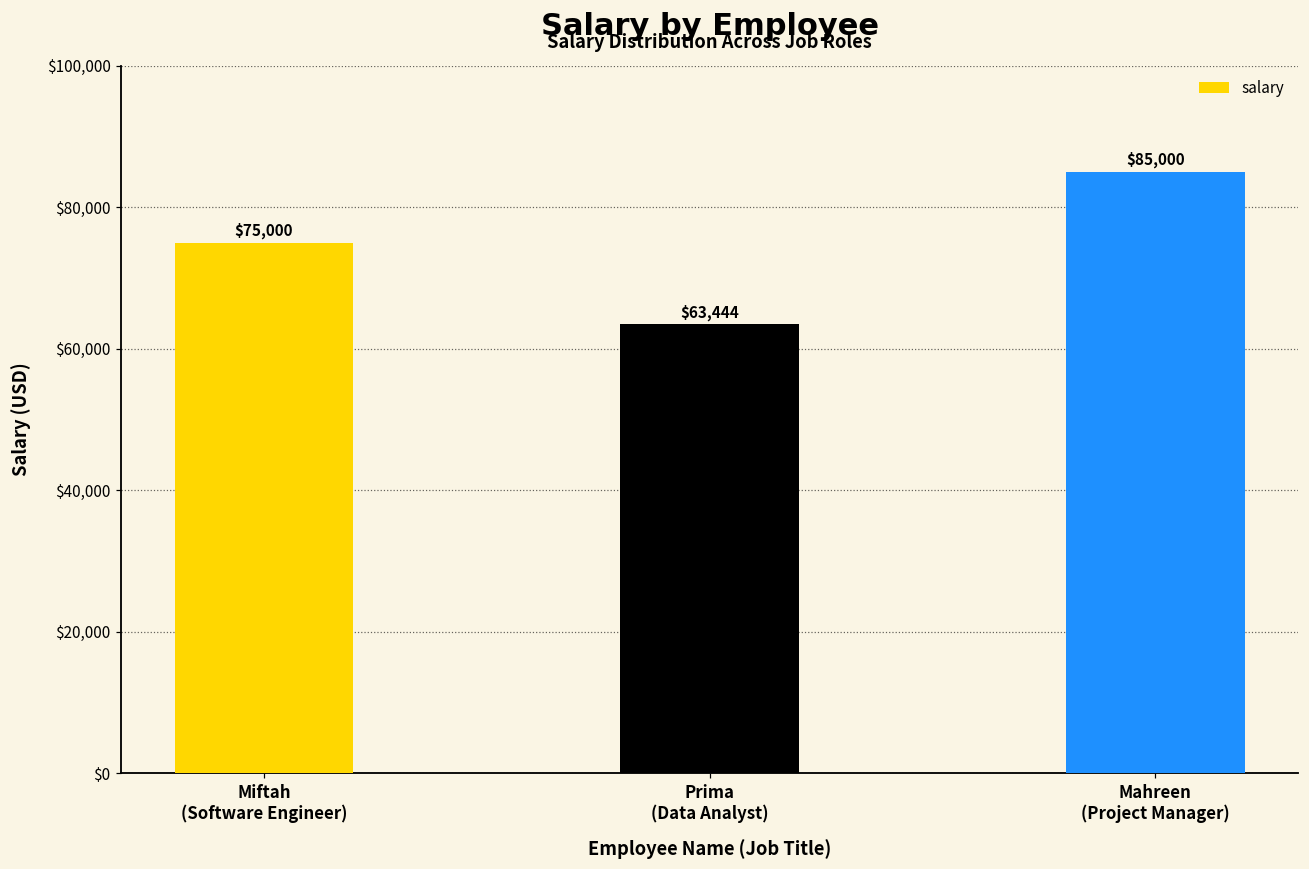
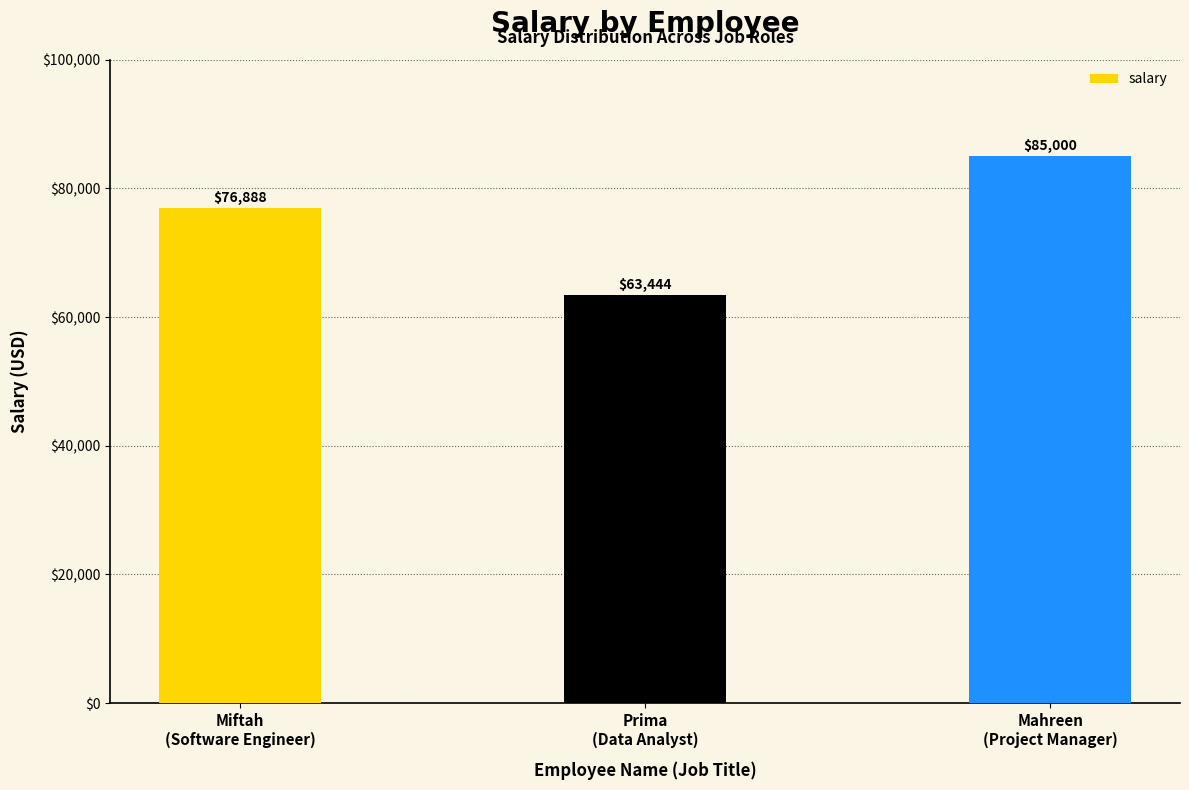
  {
-   "Miftah (Software Engineer)": "$75,000",
+   "Miftah (Software Engineer)": "$76,888",
    "Prima (Data Analyst)": "$63,444",
    "Mahreen (Project Manager)": "$85,000"
  }
